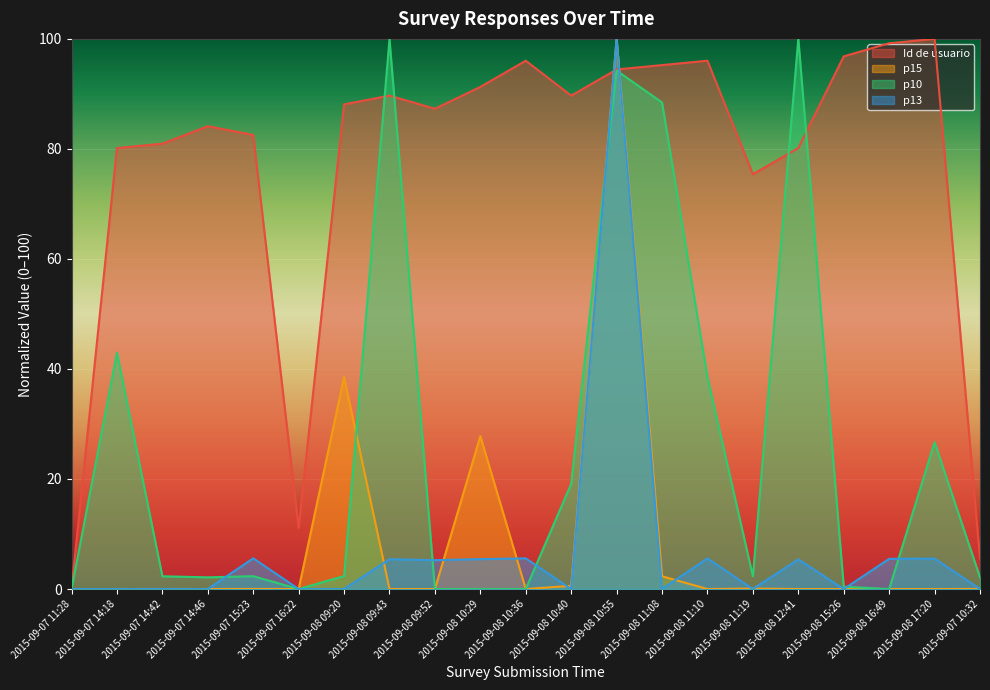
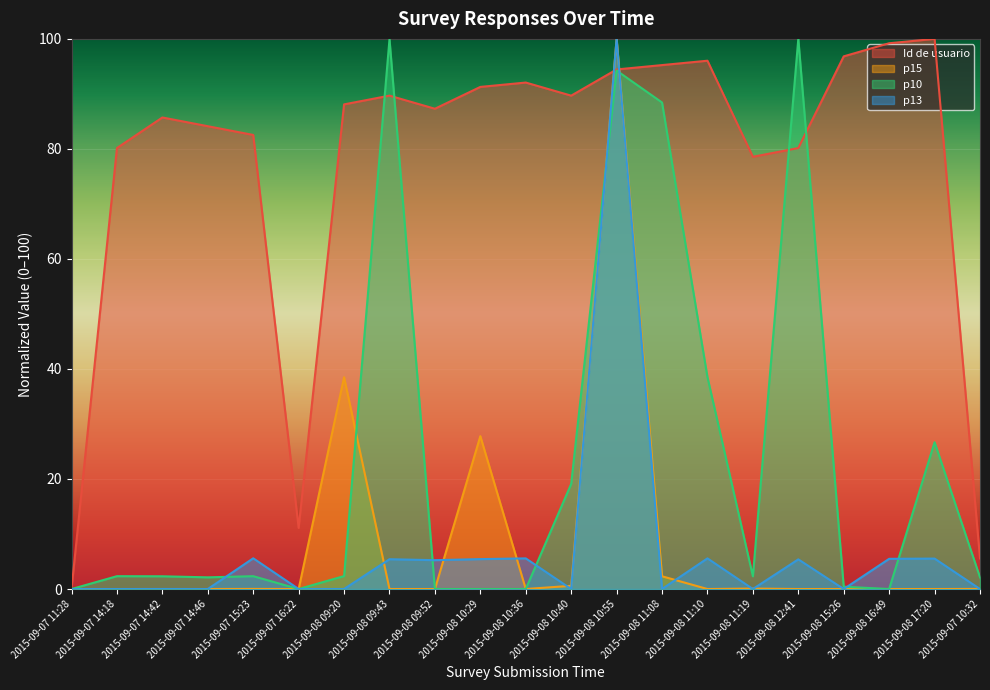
  {
    "Id de usuario": {
      "2015-09-07 14:18": 80,
-     "2015-09-07 14:42": 81,
+     "2015-09-07 14:42": 86,
      "2015-09-07 14:46": 84,
      "2015-09-07 15:23": 83,
      "2015-09-07 16:22": 11,
      "2015-09-08 09:20": 88,
      "2015-09-08 09:43": 90,
      "2015-09-08 09:52": 87,
      "2015-09-08 10:29": 91,
-     "2015-09-08 10:36": 96,
+     "2015-09-08 10:36": 92,
      "2015-09-08 10:40": 90,
      "2015-09-08 11:08": 95,
      "2015-09-08 11:10": 96,
-     "2015-09-08 11:19": 75,
+     "2015-09-08 11:19": 79,
      "2015-09-08 12:41": 80,
      "2015-09-08 15:26": 97,
      "2015-09-08 16:49": 99,
      "2015-09-08 17:20": 100,
      "2015-09-07 10:32": 6
    },
    "p15": {
      "2015-09-07 15:23": 0,
      "2015-09-08 09:20": 39,
      "2015-09-08 09:43": 0,
      "2015-09-08 10:29": 28,
      "2015-09-08 10:40": 1,
      "2015-09-08 11:08": 2,
      "2015-09-08 11:10": 0,
      "2015-09-08 12:41": 0,
      "2015-09-08 17:20": 0
    },
    "p10": {
-     "2015-09-07 14:18": 43,
+     "2015-09-07 14:18": 2,
      "2015-09-07 14:42": 2,
      "2015-09-07 14:46": 2,
      "2015-09-07 15:23": 2,
      "2015-09-08 09:20": 2,
      "2015-09-08 09:43": 100,
      "2015-09-08 10:29": 0,
      "2015-09-08 10:40": 19,
      "2015-09-08 11:08": 88,
      "2015-09-08 11:10": 39,
      "2015-09-08 11:19": 2,
      "2015-09-08 12:41": 100,
      "2015-09-08 17:20": 27,
      "2015-09-07 10:32": 2
    },
    "p13": {
      "2015-09-07 15:23": 6,
      "2015-09-08 09:20": 0,
      "2015-09-08 09:43": 5,
      "2015-09-08 09:52": 5,
      "2015-09-08 10:29": 5,
      "2015-09-08 10:36": 6,
      "2015-09-08 10:40": 0,
      "2015-09-08 11:08": 0,
      "2015-09-08 11:10": 6,
      "2015-09-08 12:41": 5,
      "2015-09-08 16:49": 5,
      "2015-09-08 17:20": 6
    }
  }
